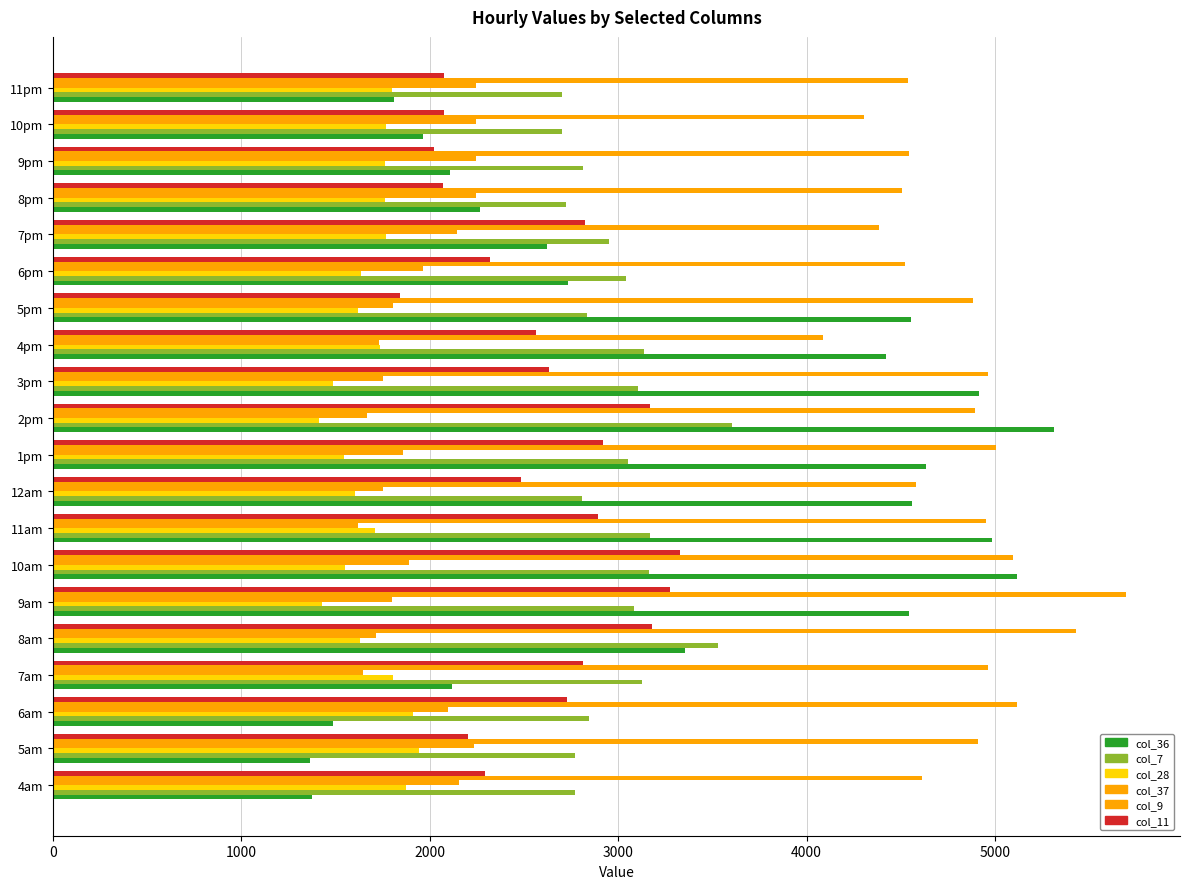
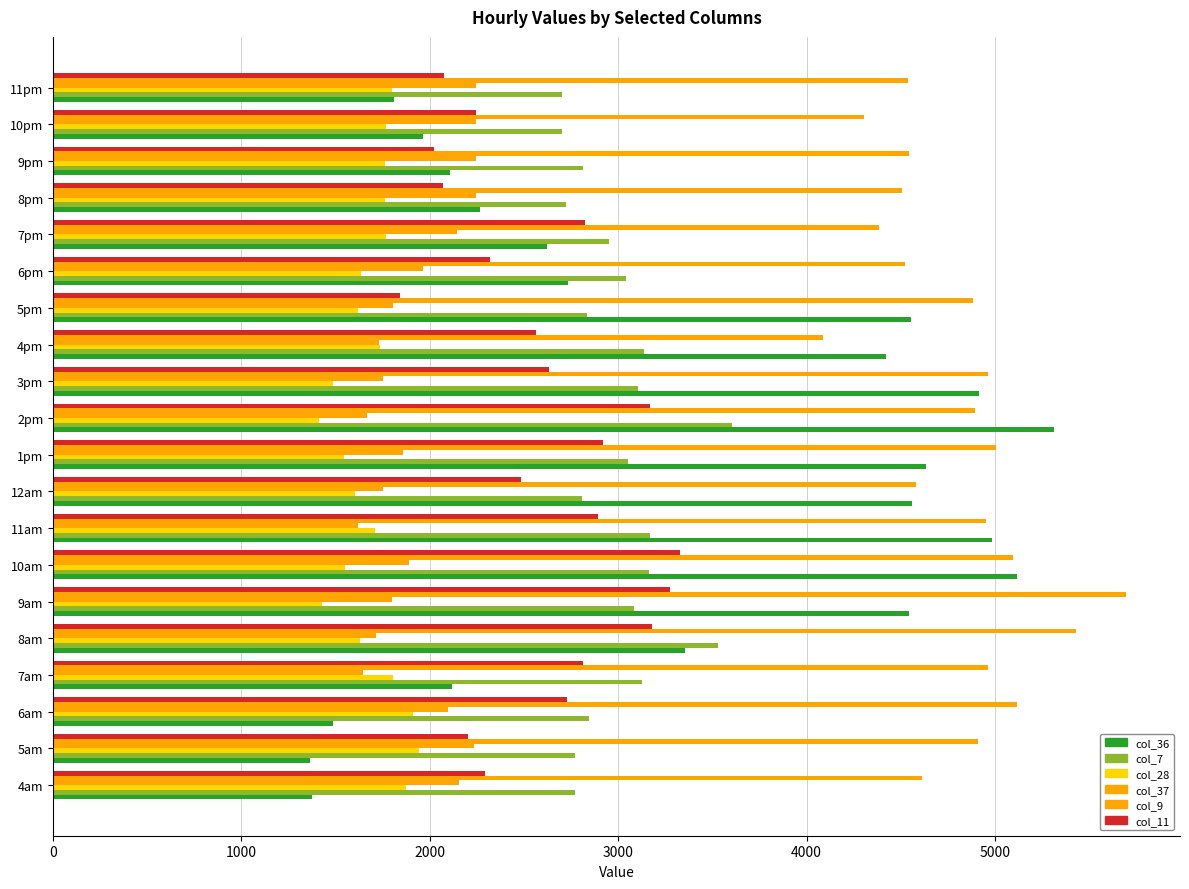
  {
    "col_36": {
      "11pm": 1810,
      "10pm": 1960,
      "9pm": 2110,
      "8pm": 2270,
      "7pm": 2620,
      "6pm": 2740,
      "5pm": 4550,
      "4pm": 4420,
      "3pm": 4910,
      "2pm": 5310,
      "1pm": 4640,
      "12am": 4560,
      "11am": 4980,
      "10am": 5120,
      "9am": 4540,
      "8am": 3360,
      "7am": 2120,
      "6am": 1490,
      "5am": 1360,
      "4am": 1380
    },
    "col_7": {
      "11pm": 2700,
      "10pm": 2700,
      "9pm": 2810,
      "8pm": 2720,
      "7pm": 2950,
      "6pm": 3040,
      "5pm": 2830,
      "4pm": 3140,
      "3pm": 3110,
      "2pm": 3600,
      "1pm": 3050,
      "12am": 2810,
      "11am": 3170,
      "10am": 3160,
      "9am": 3080,
      "8am": 3530,
      "7am": 3130,
      "6am": 2840,
      "5am": 2770,
      "4am": 2770
    },
    "col_11": {
      "11pm": 2080,
-     "10pm": 2080,
+     "10pm": 2240,
      "9pm": 2020,
      "8pm": 2070,
      "7pm": 2830,
      "6pm": 2320,
      "5pm": 1840,
      "4pm": 2560,
      "3pm": 2630,
      "2pm": 3170,
      "1pm": 2920,
      "12am": 2480,
      "11am": 2890,
      "10am": 3330,
      "9am": 3270,
      "8am": 3180,
      "7am": 2810,
      "6am": 2730,
      "5am": 2200,
      "4am": 2290
    }
  }
